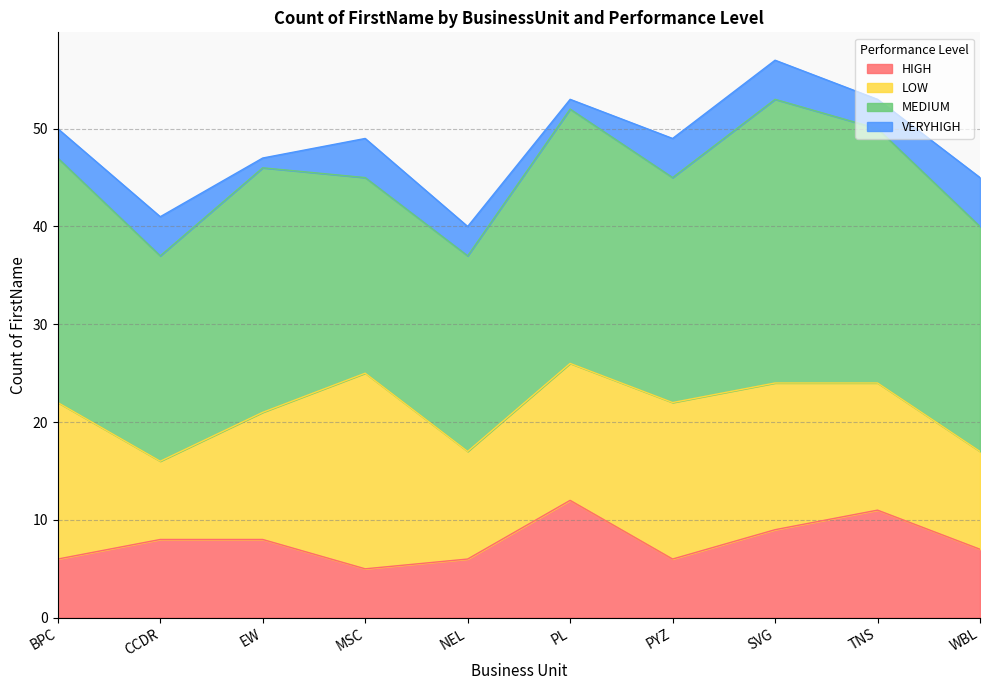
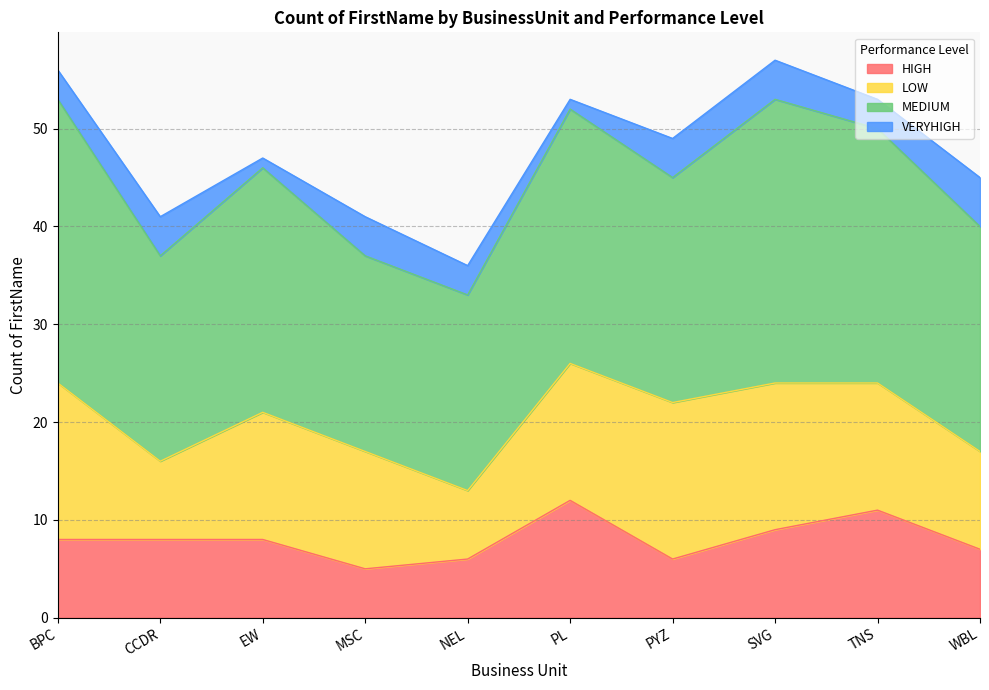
  {
    "HIGH": {
-     "BPC": 6,
+     "BPC": 8,
      "CCDR": 8,
      "EW": 8,
      "MSC": 5,
      "NEL": 6,
      "PL": 12,
      "PYZ": 6,
      "SVG": 9,
      "TNS": 11,
      "WBL": 7
    },
    "LOW": {
      "BPC": 16,
      "CCDR": 8,
      "EW": 13,
-     "MSC": 20,
-     "NEL": 11,
+     "MSC": 12,
+     "NEL": 7,
      "PL": 14,
      "PYZ": 16,
      "SVG": 15,
      "TNS": 13,
      "WBL": 10
    },
    "MEDIUM": {
-     "BPC": 25,
+     "BPC": 29,
      "CCDR": 21,
      "EW": 25,
      "MSC": 20,
      "NEL": 20,
      "PL": 26,
      "PYZ": 23,
      "SVG": 29,
      "WBL": 23
    },
    "VERYHIGH": {
      "BPC": 3,
      "CCDR": 4,
      "EW": 1,
      "MSC": 4,
      "NEL": 3,
      "PL": 1,
      "PYZ": 4,
      "SVG": 4,
      "WBL": 5
    }
  }
